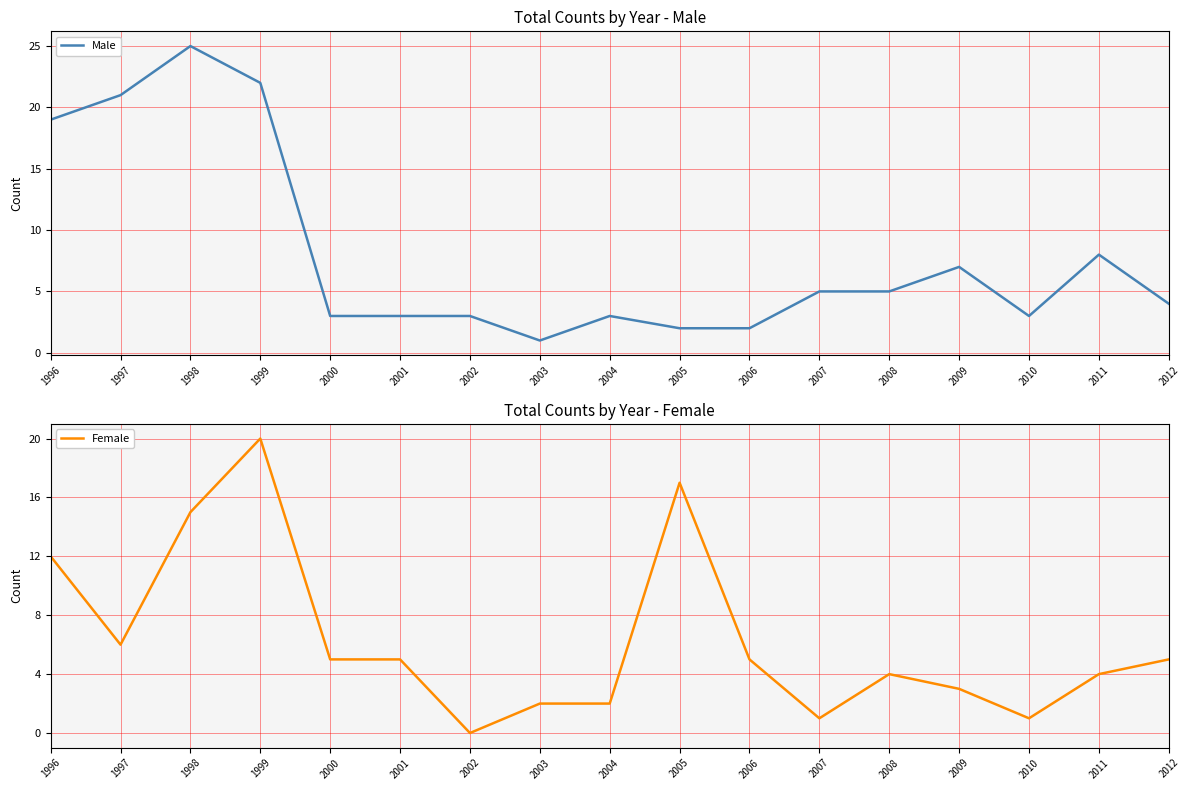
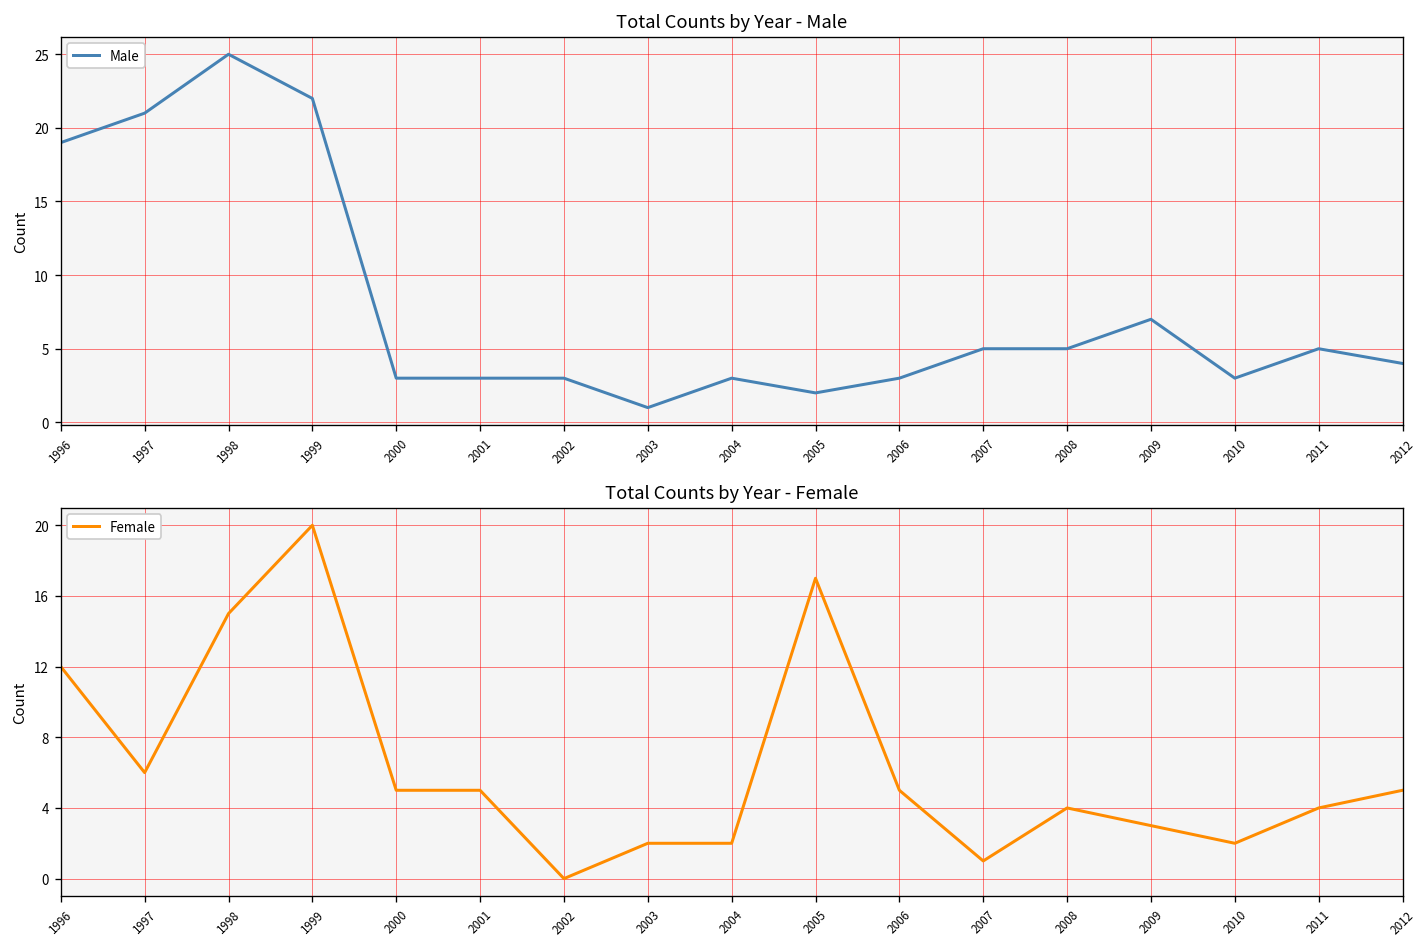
  {
    "Total Counts by Year - Male": {
      "1996": 19,
      "1997": 21,
      "1998": 25,
      "1999": 22,
      "2000": 3,
      "2001": 3,
      "2002": 3,
      "2003": 1,
      "2004": 3,
      "2005": 2,
-     "2006": 2,
+     "2006": 3,
      "2007": 5,
      "2008": 5,
      "2009": 7,
      "2010": 3,
-     "2011": 8,
+     "2011": 5,
      "2012": 4
    },
    "Total Counts by Year - Female": {
      "1996": 12,
      "1997": 6,
      "1998": 15,
      "1999": 20,
      "2000": 5,
      "2001": 5,
      "2002": 0,
      "2003": 2,
      "2004": 2,
      "2005": 17,
      "2006": 5,
      "2007": 1,
      "2008": 4,
      "2009": 3,
-     "2010": 1,
+     "2010": 2,
      "2011": 4,
      "2012": 5
    }
  }
